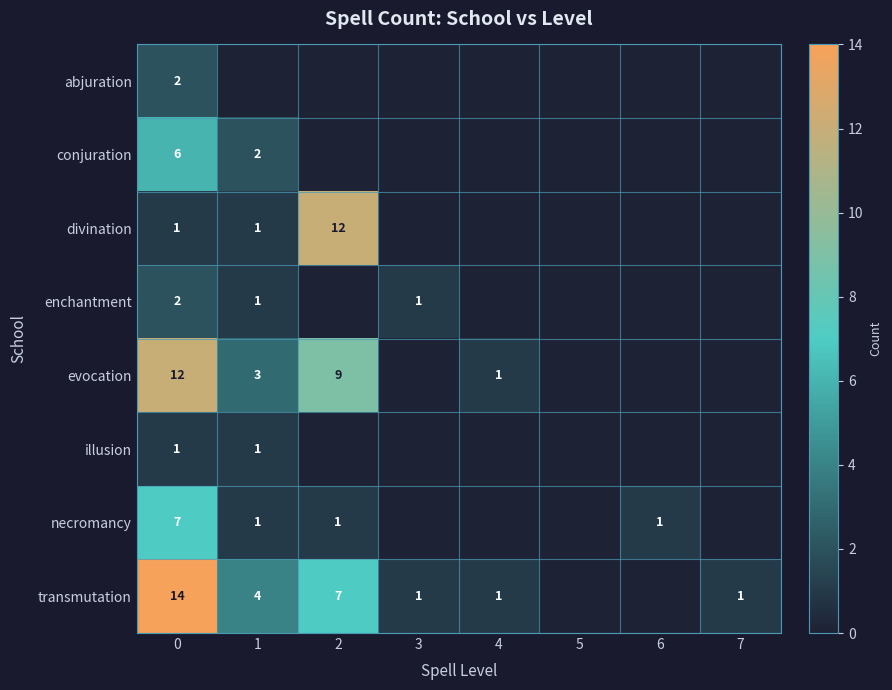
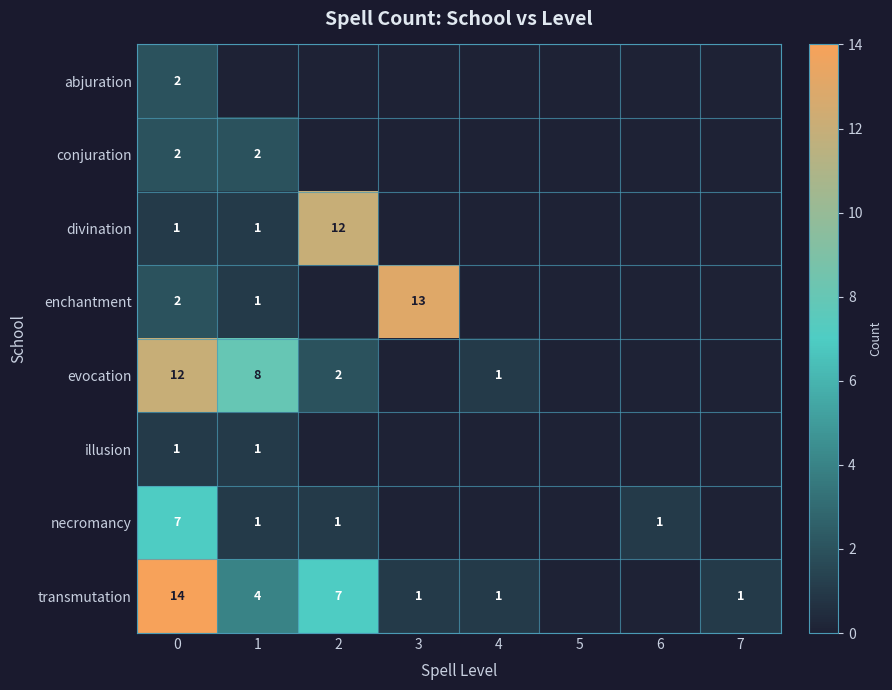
  {
    "abjuration": {
      "0": 2
    },
    "conjuration": {
-     "0": 6,
+     "0": 2,
      "1": 2
    },
    "divination": {
      "0": 1,
      "1": 1,
      "2": 12
    },
    "enchantment": {
      "0": 2,
      "1": 1,
-     "3": 1
+     "3": 13
    },
    "evocation": {
      "0": 12,
-     "1": 3,
-     "2": 9,
+     "1": 8,
+     "2": 2,
      "4": 1
    },
    "illusion": {
      "0": 1,
      "1": 1
    },
    "necromancy": {
      "0": 7,
      "1": 1,
      "2": 1,
      "6": 1
    },
    "transmutation": {
      "0": 14,
      "1": 4,
      "2": 7,
      "3": 1,
      "4": 1,
      "7": 1
    }
  }
